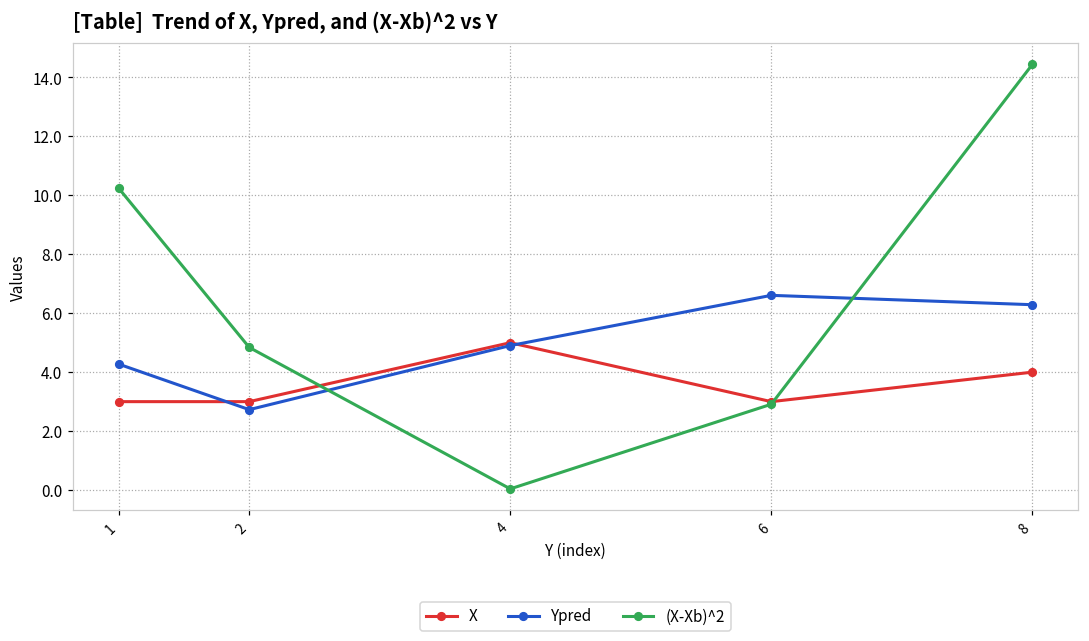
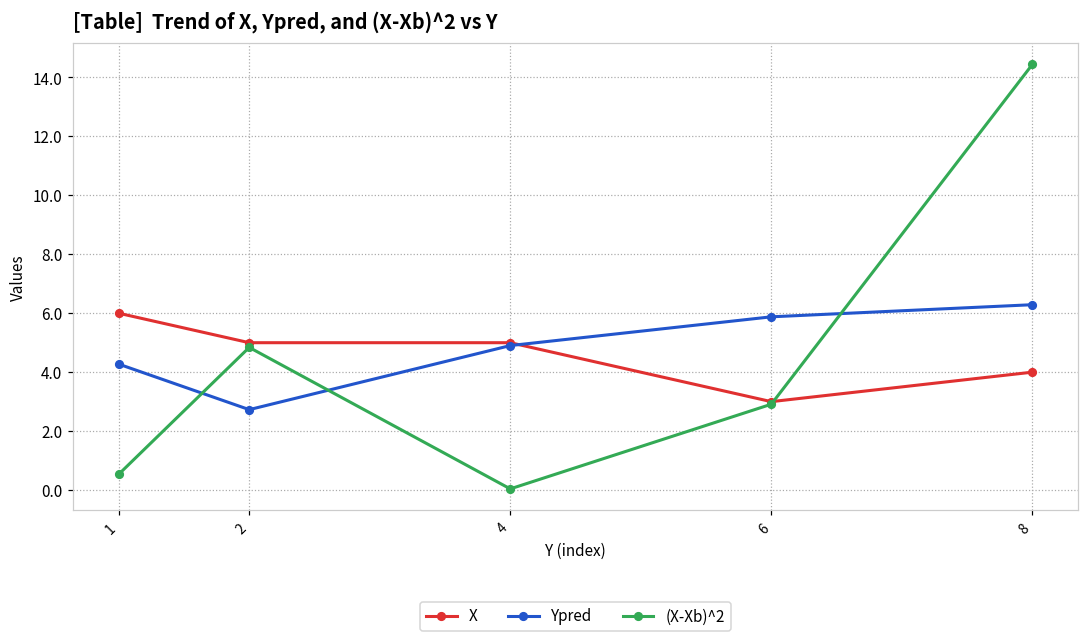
  {
    "X": {
-     "1": 3,
-     "2": 3,
+     "1": 6,
+     "2": 5,
      "4": 5,
      "8": 4
    },
    "Ypred": {
      "1": 4.3,
      "2": 2.7,
      "4": 4.9,
-     "6": 6.6,
+     "6": 5.9,
      "8": 6.3
    },
    "(X-Xb)^2": {
-     "1": 10.2,
+     "1": 0.5,
      "2": 4.8,
      "4": 0.0,
      "8": 14.4
    }
  }
